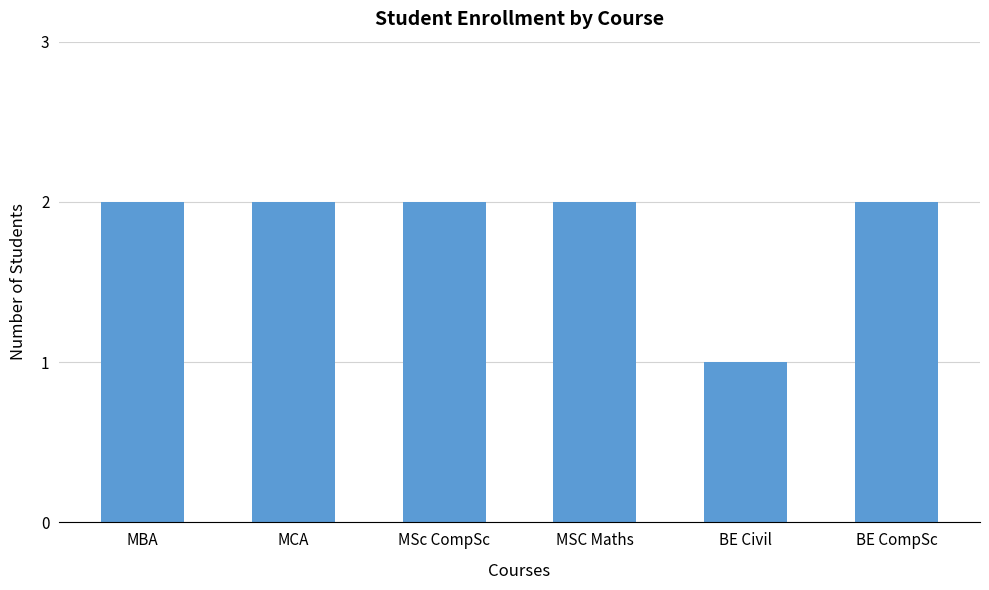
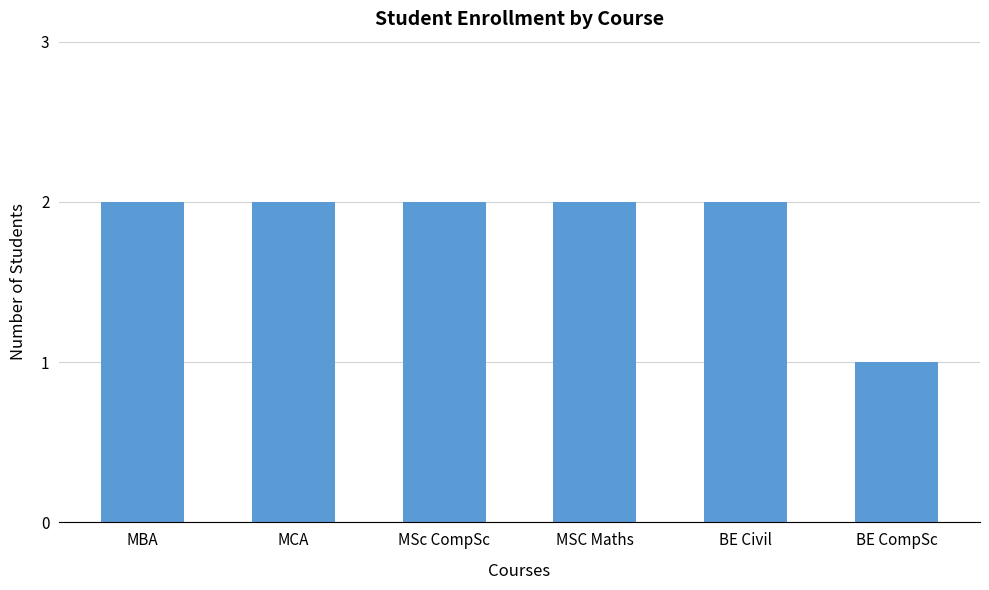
  {
    "MBA": 2,
    "MCA": 2,
    "MSc CompSc": 2,
    "MSC Maths": 2,
-   "BE Civil": 1,
-   "BE CompSc": 2
+   "BE Civil": 2,
+   "BE CompSc": 1
  }
